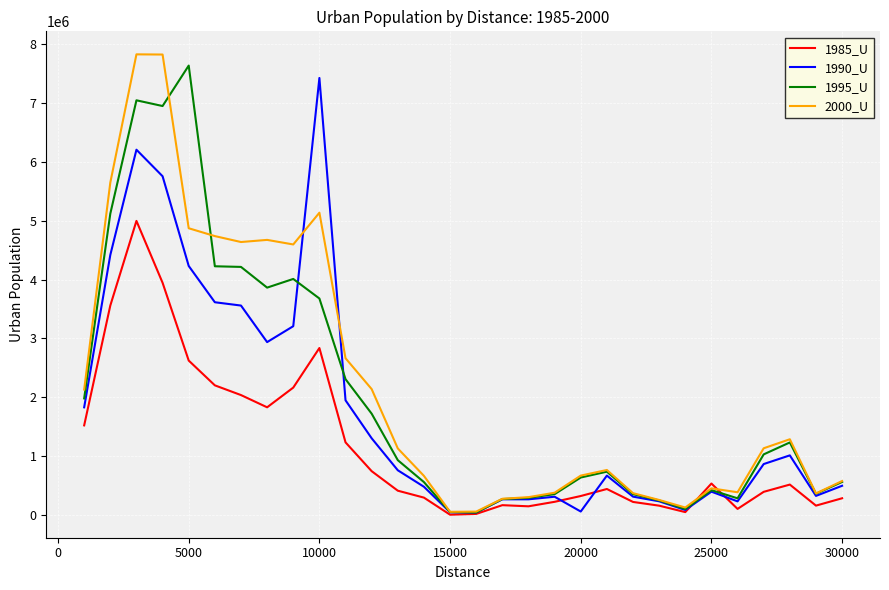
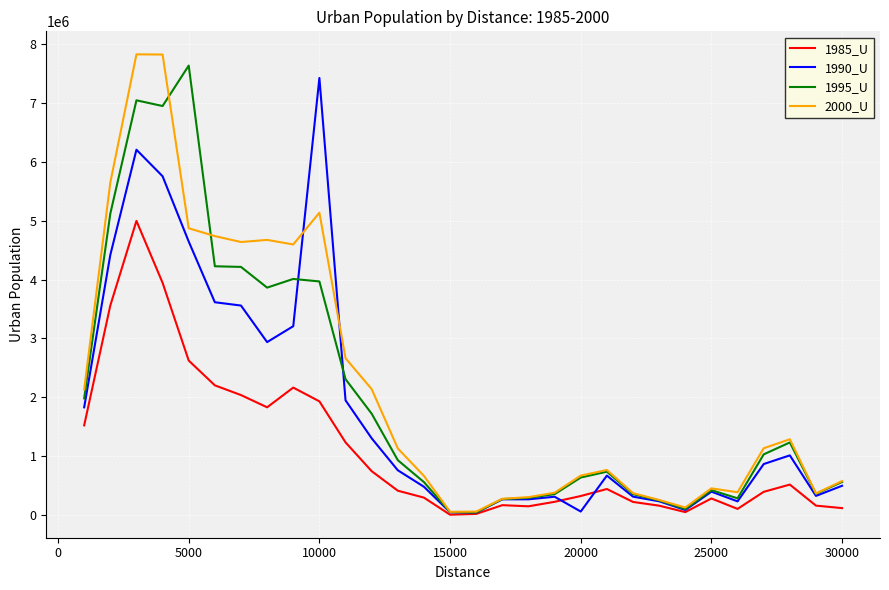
  {
    "1985_U": {
      "5000": 2600000,
-     "10000": 2800000,
+     "10000": 1900000,
      "20000": 300000,
-     "25000": 500000,
-     "30000": 300000
+     "25000": 300000,
+     "30000": 100000
    },
    "1990_U": {
-     "5000": 4200000,
+     "5000": 4600000,
      "10000": 7400000,
      "20000": 100000,
      "30000": 500000
    },
    "1995_U": {
      "5000": 7600000,
-     "10000": 3700000
+     "10000": 4000000
    },
    "2000_U": {
      "5000": 4900000,
      "10000": 5100000
    }
  }
